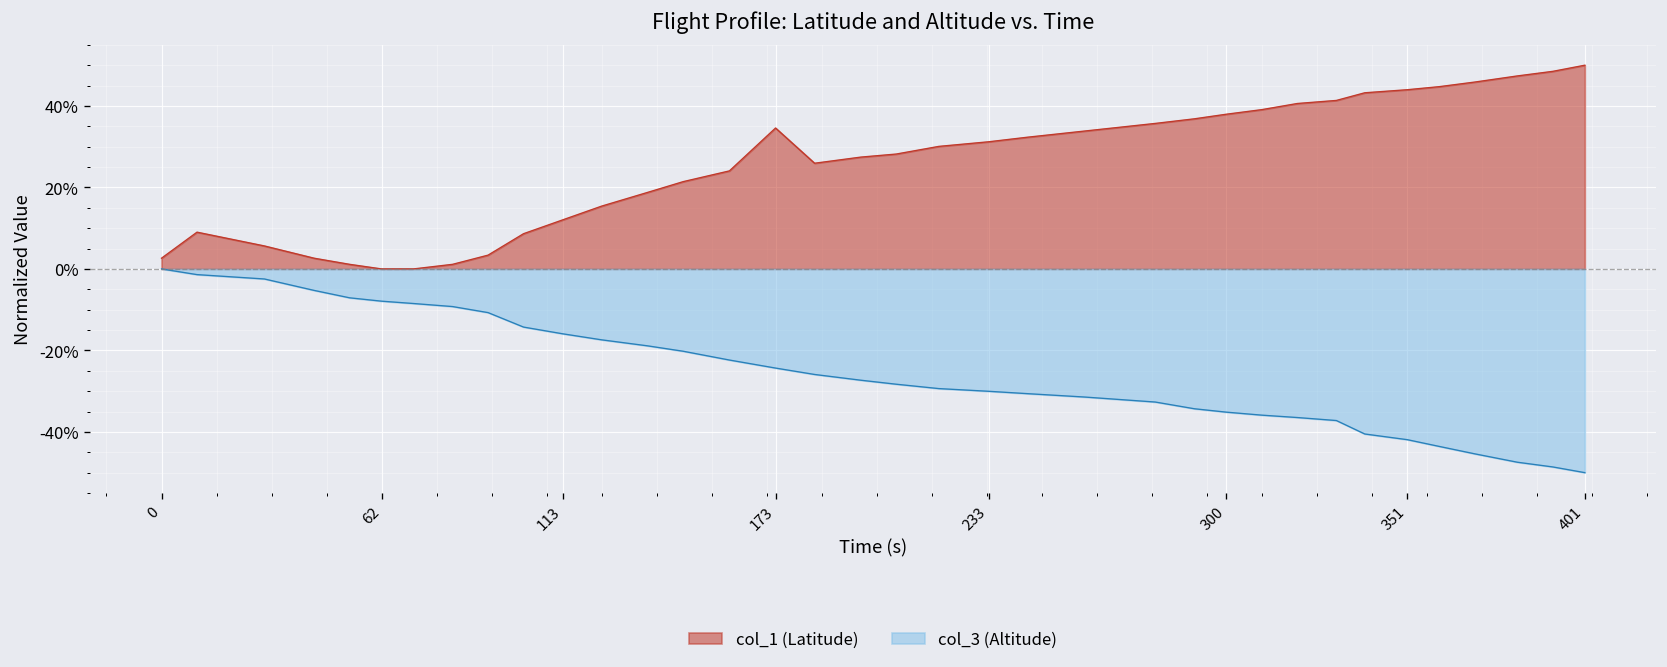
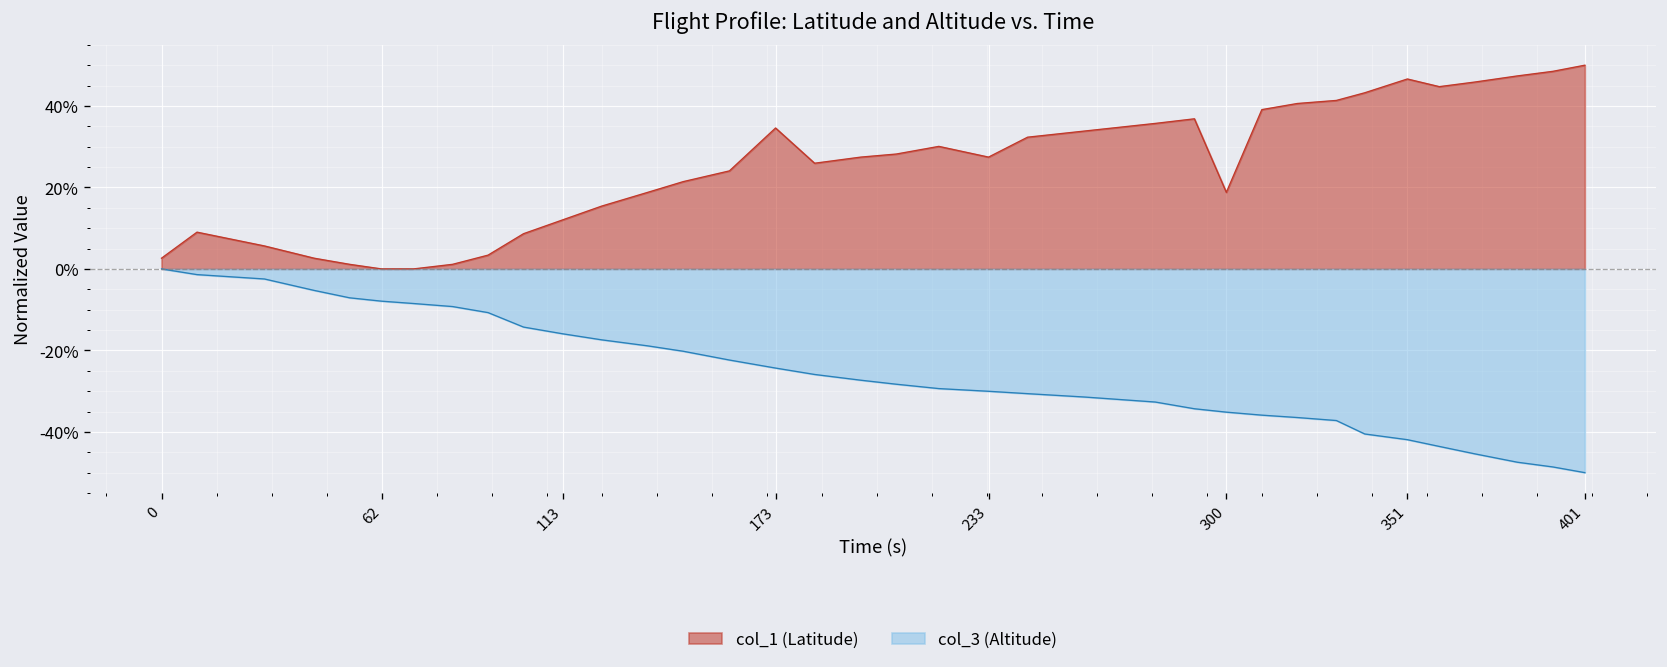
  {
    "col_1 (Latitude)": {
      "0": "3%",
      "113": "12%",
      "173": "35%",
-     "233": "31%",
-     "300": "38%",
-     "351": "44%",
+     "233": "27%",
+     "300": "19%",
+     "351": "47%",
      "401": "50%"
    }
  }
